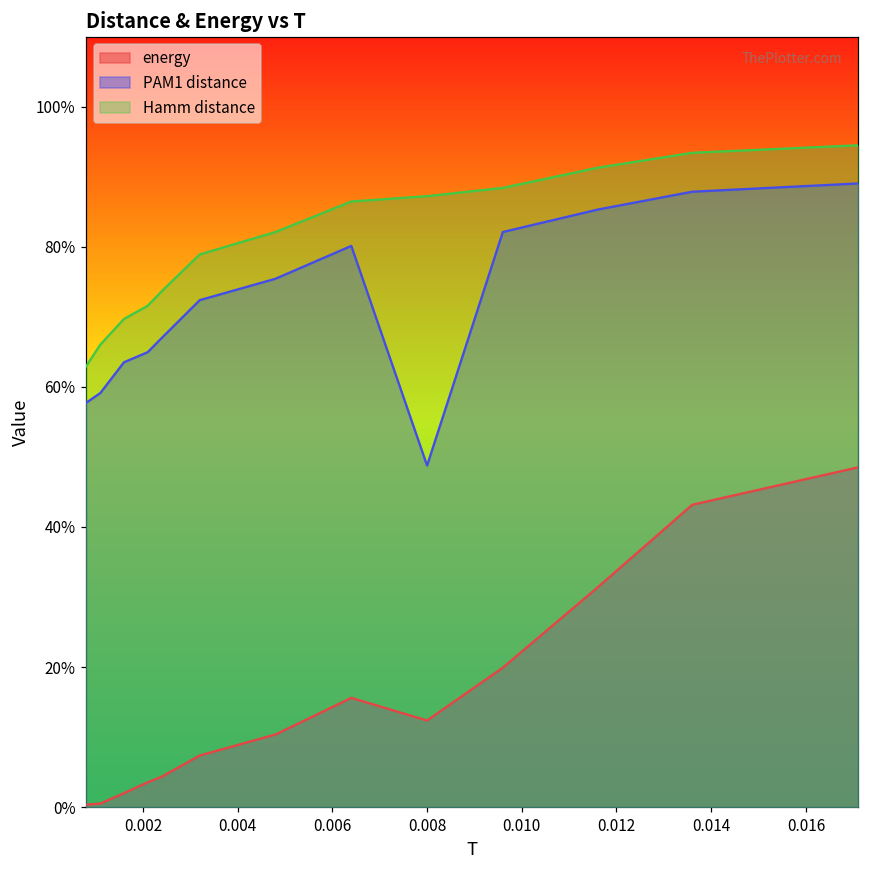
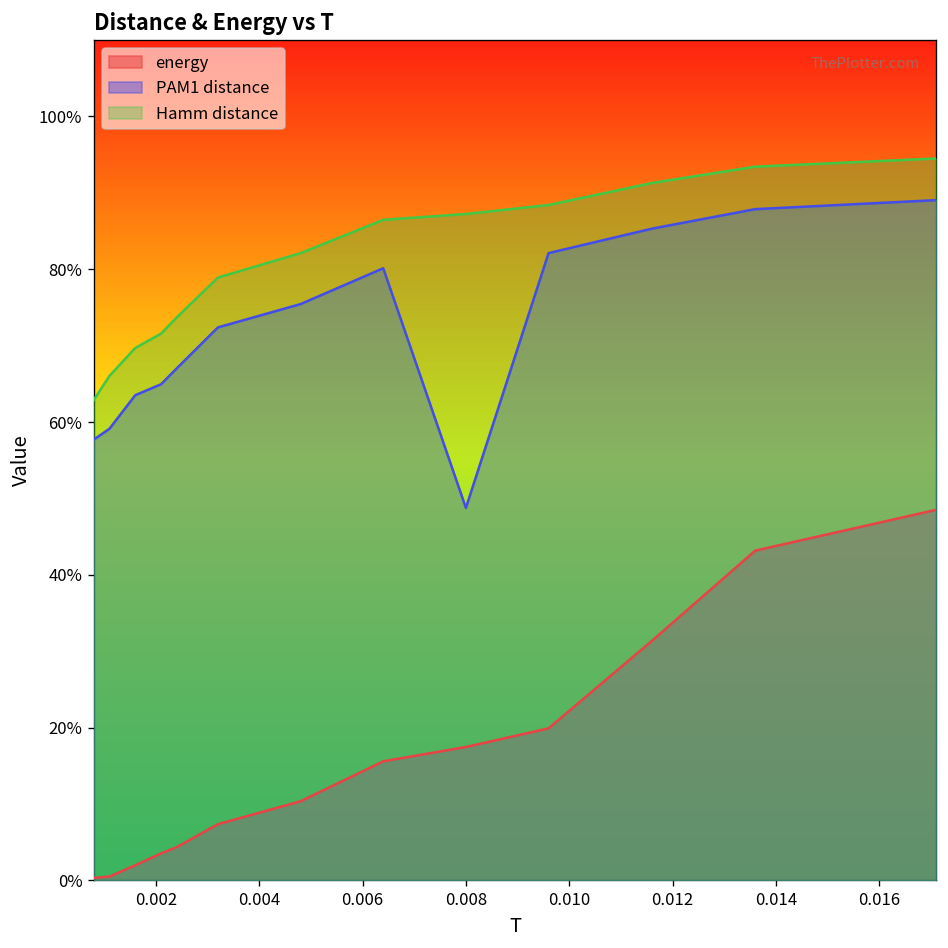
  {
    "energy": {
-     "0.008": "12%"
+     "0.008": "17%"
    },
    "PAM1 distance": {
      "0.008": "49%"
    },
    "Hamm distance": {
      "0.008": "87%"
    }
  }
